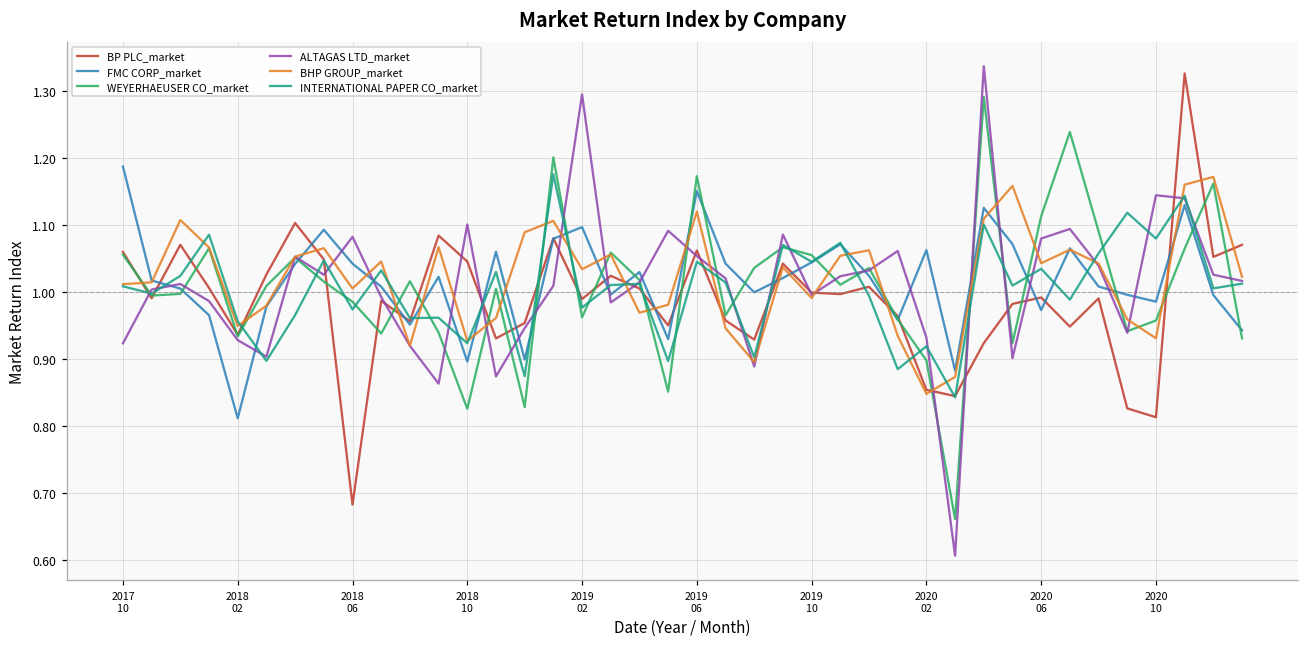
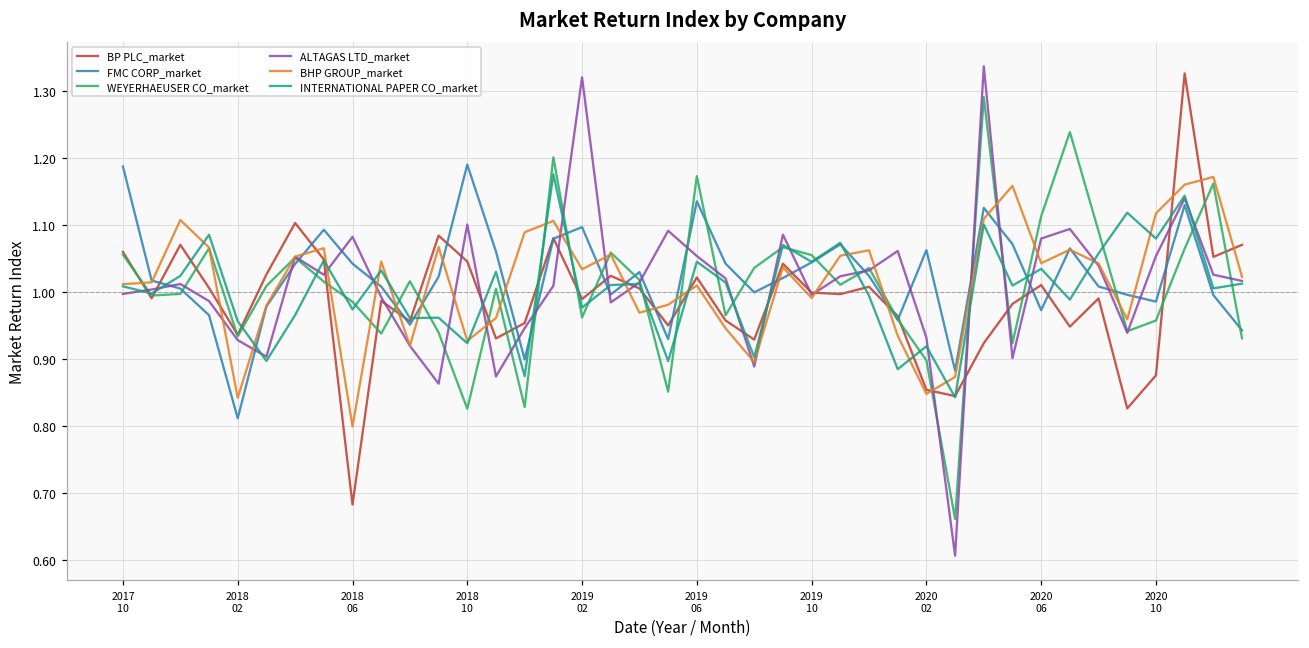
  {
    "BP PLC_market": {
      "2018 06": 0.68,
      "2018 10": 1.04,
      "2019 02": 0.99,
-     "2019 06": 1.06,
+     "2019 06": 1.02,
      "2020 02": 0.85,
-     "2020 06": 0.99,
-     "2020 10": 0.81
+     "2020 06": 1.01,
+     "2020 10": 0.88
    },
    "FMC CORP_market": {
      "2017 10": 1.19,
      "2018 02": 0.81,
      "2018 06": 1.04,
-     "2018 10": 0.90,
+     "2018 10": 1.19,
      "2019 02": 1.10,
-     "2019 06": 1.15,
+     "2019 06": 1.13,
      "2020 02": 1.06,
      "2020 06": 0.97,
      "2020 10": 0.99
    },
    "ALTAGAS LTD_market": {
-     "2017 10": 0.92,
+     "2017 10": 1.00,
      "2018 02": 0.93,
      "2018 06": 1.08,
      "2018 10": 1.10,
-     "2019 02": 1.29,
+     "2019 02": 1.32,
      "2019 06": 1.05,
      "2020 02": 0.93,
      "2020 06": 1.08,
-     "2020 10": 1.14
+     "2020 10": 1.05
    },
    "BHP GROUP_market": {
-     "2018 02": 0.95,
-     "2018 06": 1.00,
+     "2018 02": 0.84,
+     "2018 06": 0.80,
      "2019 02": 1.03,
-     "2019 06": 1.12,
+     "2019 06": 1.01,
      "2019 10": 0.99,
      "2020 02": 0.85,
      "2020 06": 1.04,
-     "2020 10": 0.93
+     "2020 10": 1.12
    }
  }
